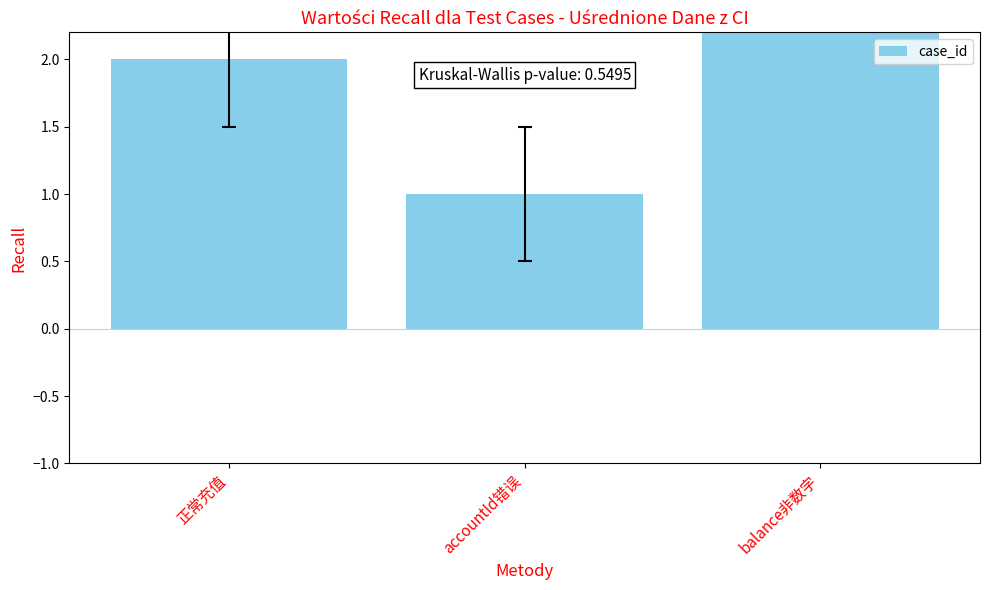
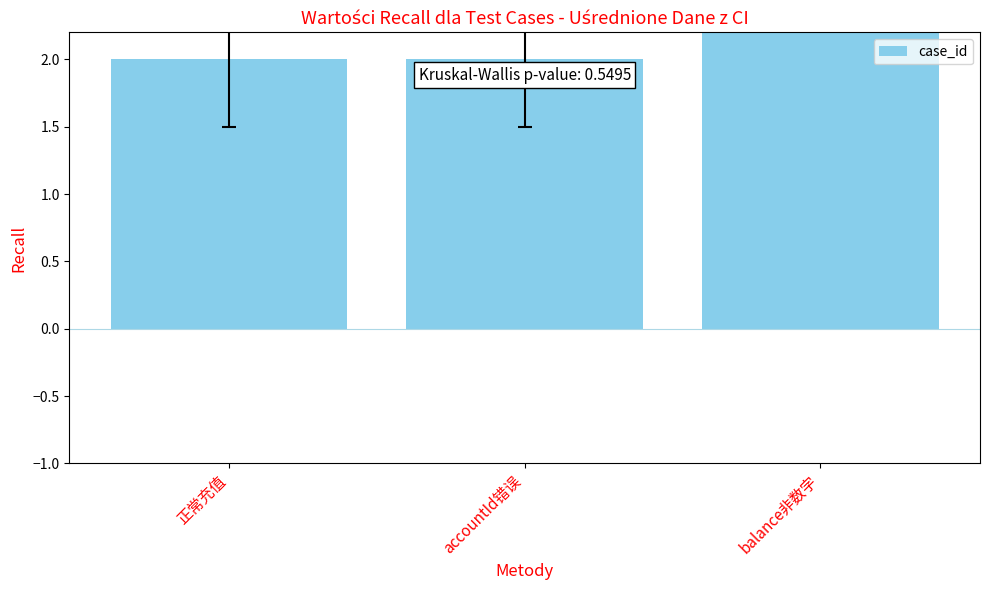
  {
    "case_id": {
      "正常充值": 2,
-     "accountId错误": 1
+     "accountId错误": 2
    }
  }
